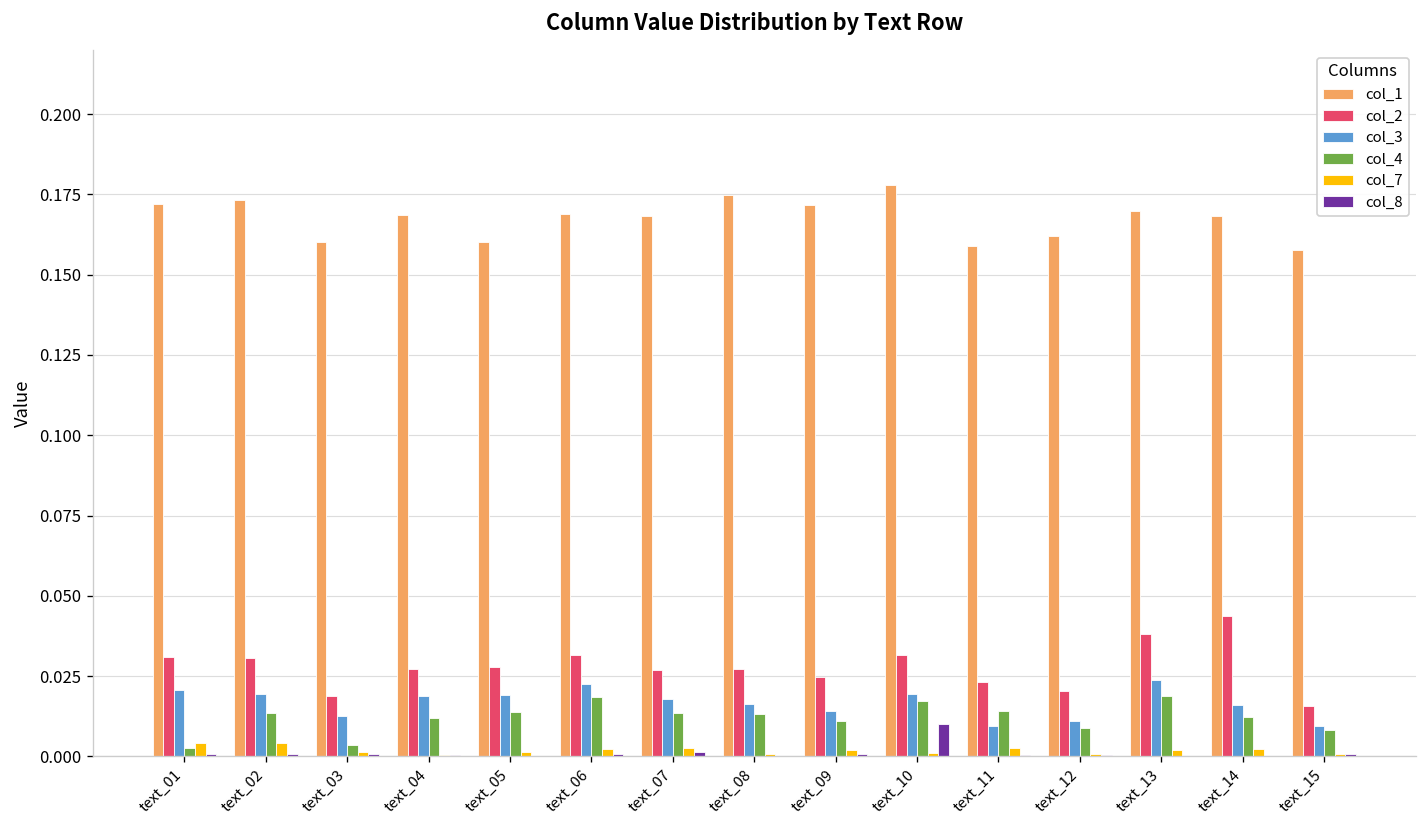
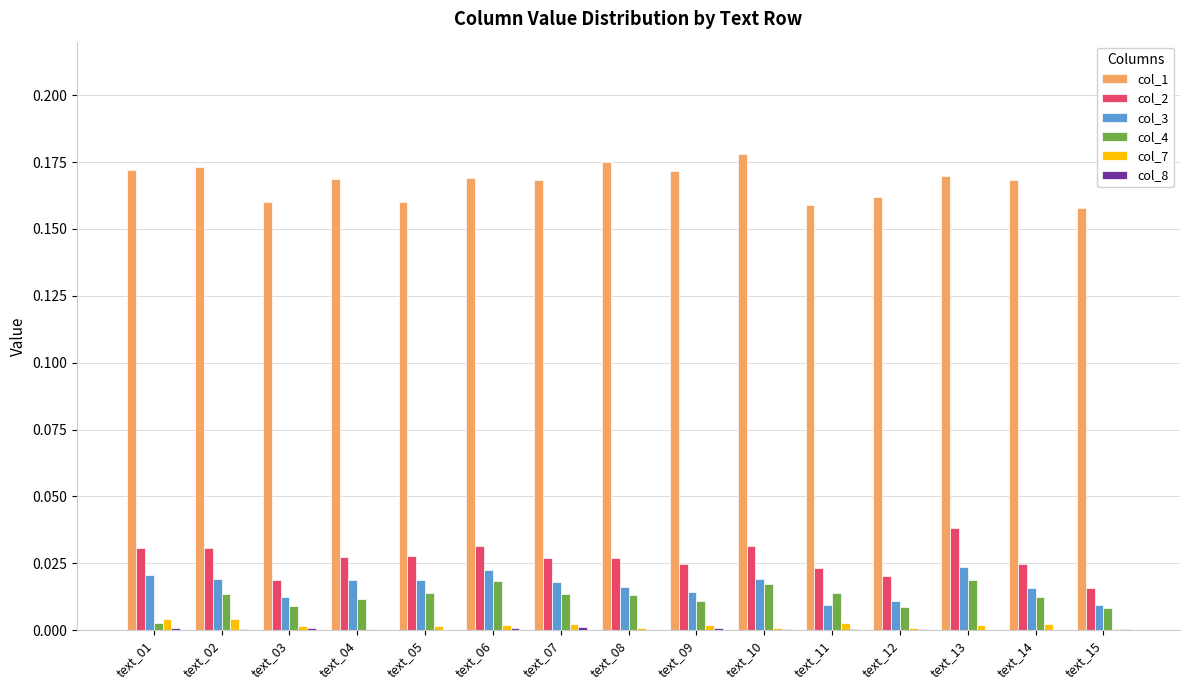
  {
    "col_1": {
      "text_01": 0.172,
      "text_02": 0.173,
      "text_03": 0.160,
      "text_04": 0.169,
      "text_05": 0.160,
      "text_06": 0.169,
      "text_07": 0.168,
      "text_08": 0.175,
      "text_09": 0.172,
      "text_10": 0.178,
      "text_11": 0.159,
      "text_12": 0.162,
      "text_13": 0.170,
      "text_14": 0.168,
      "text_15": 0.158
    },
    "col_2": {
      "text_01": 0.031,
      "text_02": 0.031,
      "text_03": 0.019,
      "text_04": 0.027,
      "text_05": 0.028,
      "text_06": 0.031,
      "text_07": 0.027,
      "text_08": 0.027,
      "text_09": 0.025,
      "text_10": 0.032,
      "text_11": 0.023,
      "text_12": 0.020,
      "text_13": 0.038,
-     "text_14": 0.044,
+     "text_14": 0.025,
      "text_15": 0.016
    },
    "col_3": {
      "text_01": 0.021,
      "text_02": 0.019,
      "text_03": 0.012,
      "text_04": 0.019,
      "text_05": 0.019,
      "text_06": 0.023,
      "text_07": 0.018,
      "text_08": 0.016,
      "text_09": 0.014,
      "text_10": 0.019,
      "text_11": 0.009,
      "text_12": 0.011,
      "text_13": 0.024,
      "text_14": 0.016,
      "text_15": 0.009
    },
    "col_4": {
      "text_01": 0.003,
      "text_02": 0.013,
-     "text_03": 0.003,
+     "text_03": 0.009,
      "text_04": 0.012,
      "text_05": 0.014,
      "text_06": 0.018,
      "text_07": 0.014,
      "text_08": 0.013,
      "text_09": 0.011,
      "text_10": 0.017,
      "text_11": 0.014,
      "text_12": 0.009,
      "text_13": 0.019,
      "text_14": 0.012,
      "text_15": 0.008
    },
    "col_7": {
      "text_01": 0.004,
      "text_02": 0.004,
      "text_03": 0.001,
      "text_05": 0.001,
      "text_06": 0.002,
      "text_07": 0.002,
      "text_09": 0.002,
      "text_10": 0.001,
      "text_11": 0.003,
      "text_13": 0.002,
      "text_14": 0.002
    },
    "col_8": {
      "text_07": 0.001,
-     "text_10": 0.010
+     "text_10": 0.001
    }
  }
